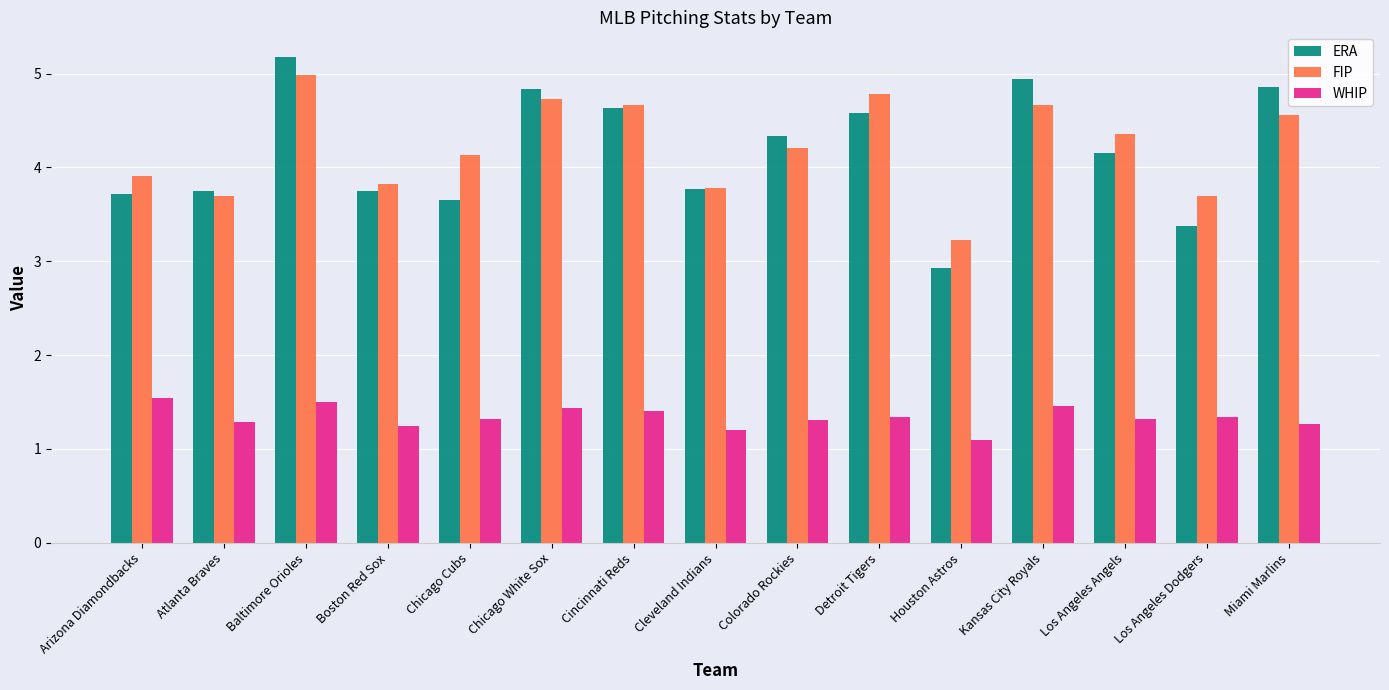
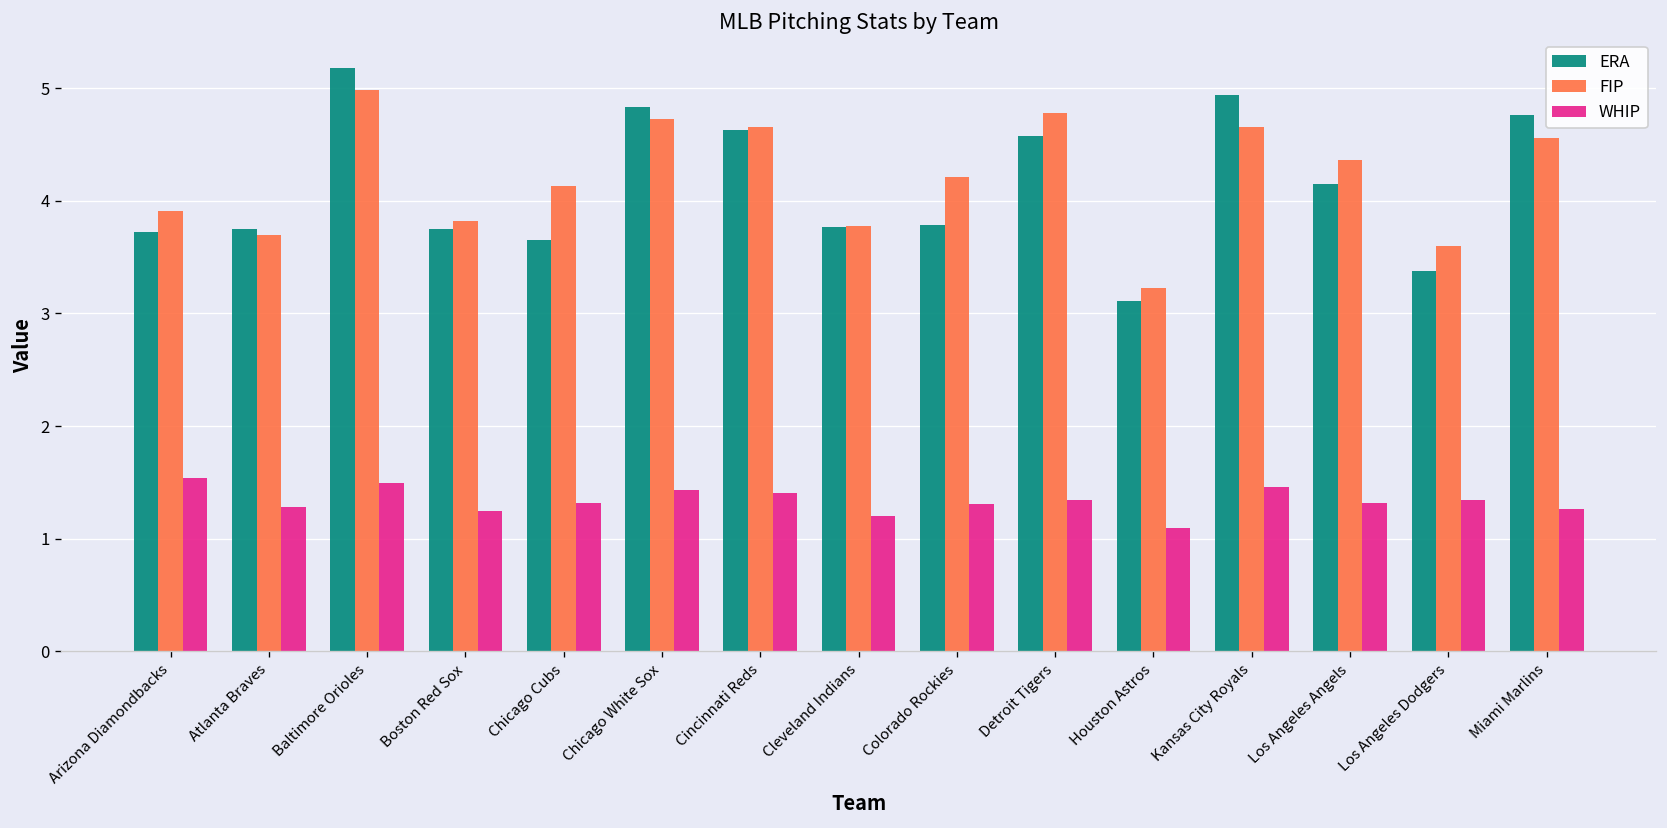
  {
    "ERA": {
      "Arizona Diamondbacks": 3.7,
      "Atlanta Braves": 3.8,
      "Baltimore Orioles": 5.2,
      "Boston Red Sox": 3.8,
      "Chicago Cubs": 3.7,
      "Chicago White Sox": 4.8,
      "Cincinnati Reds": 4.6,
      "Cleveland Indians": 3.8,
-     "Colorado Rockies": 4.3,
+     "Colorado Rockies": 3.8,
      "Detroit Tigers": 4.6,
-     "Houston Astros": 2.9,
+     "Houston Astros": 3.1,
      "Kansas City Royals": 4.9,
      "Los Angeles Angels": 4.2,
      "Los Angeles Dodgers": 3.4,
-     "Miami Marlins": 4.9
+     "Miami Marlins": 4.8
    },
    "FIP": {
      "Arizona Diamondbacks": 3.9,
      "Atlanta Braves": 3.7,
      "Baltimore Orioles": 5.0,
      "Boston Red Sox": 3.8,
      "Chicago Cubs": 4.1,
      "Chicago White Sox": 4.7,
      "Cincinnati Reds": 4.7,
      "Cleveland Indians": 3.8,
      "Colorado Rockies": 4.2,
      "Detroit Tigers": 4.8,
      "Houston Astros": 3.2,
      "Kansas City Royals": 4.7,
      "Los Angeles Angels": 4.4,
-     "Los Angeles Dodgers": 3.7,
+     "Los Angeles Dodgers": 3.6,
      "Miami Marlins": 4.6
    },
    "WHIP": {
      "Arizona Diamondbacks": 1.5,
      "Atlanta Braves": 1.3,
      "Baltimore Orioles": 1.5,
      "Boston Red Sox": 1.2,
      "Chicago Cubs": 1.3,
      "Chicago White Sox": 1.4,
      "Cincinnati Reds": 1.4,
      "Cleveland Indians": 1.2,
      "Colorado Rockies": 1.3,
      "Detroit Tigers": 1.3,
      "Houston Astros": 1.1,
      "Kansas City Royals": 1.5,
      "Los Angeles Angels": 1.3,
      "Los Angeles Dodgers": 1.3,
      "Miami Marlins": 1.3
    }
  }
